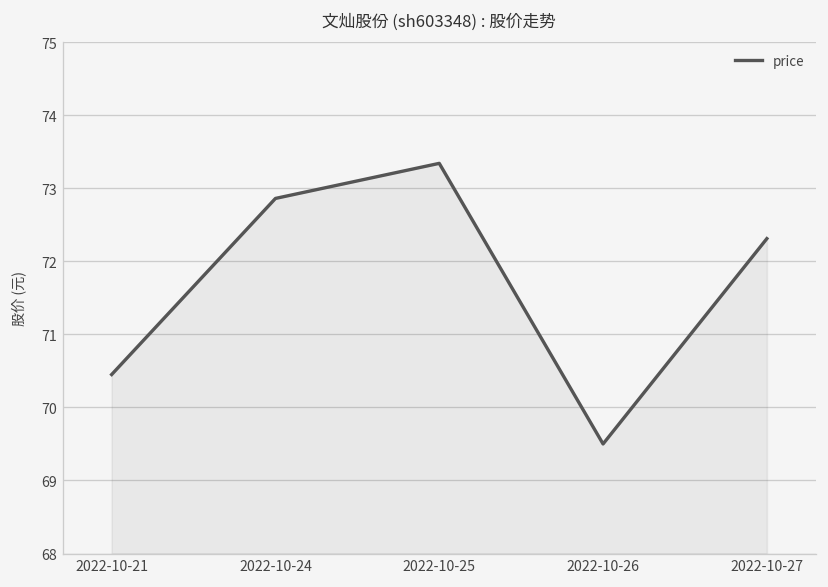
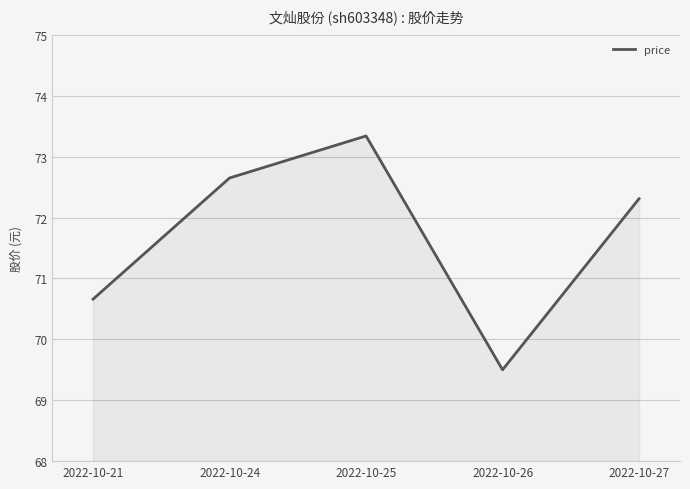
  {
-   "2022-10-21": 70.5,
-   "2022-10-24": 72.9,
+   "2022-10-21": 70.7,
+   "2022-10-24": 72.7,
    "2022-10-25": 73.3,
    "2022-10-26": 69.5,
    "2022-10-27": 72.3
  }
